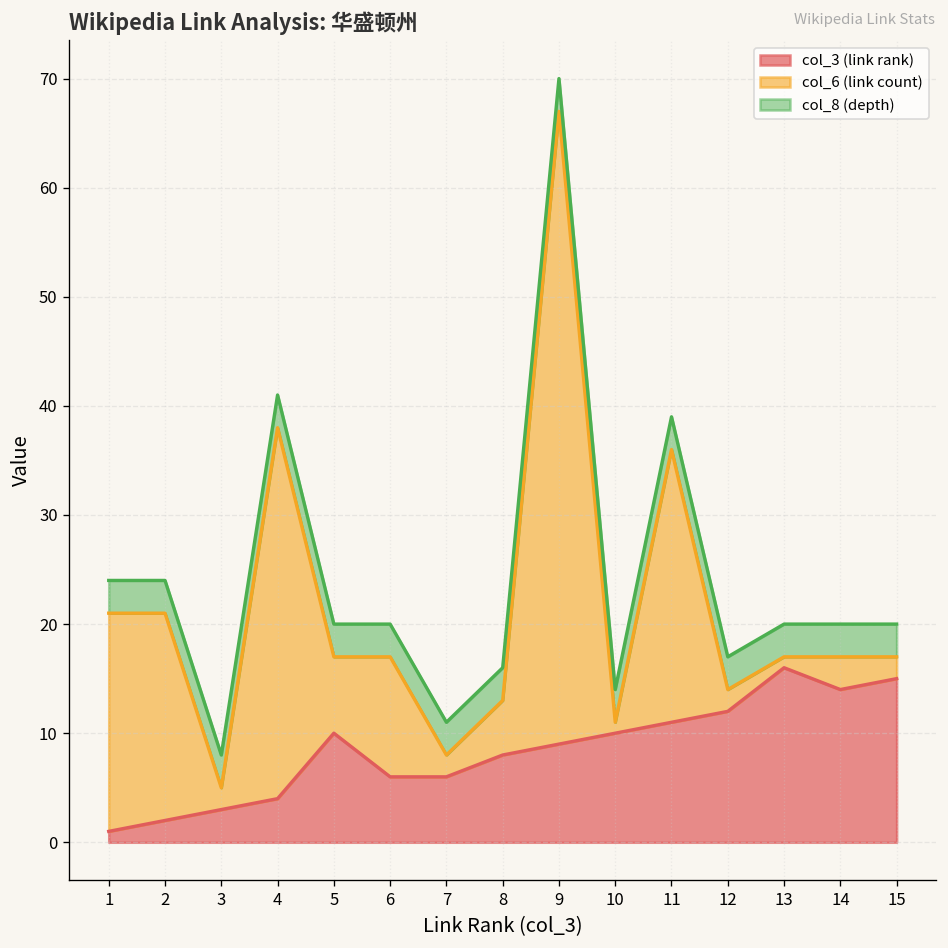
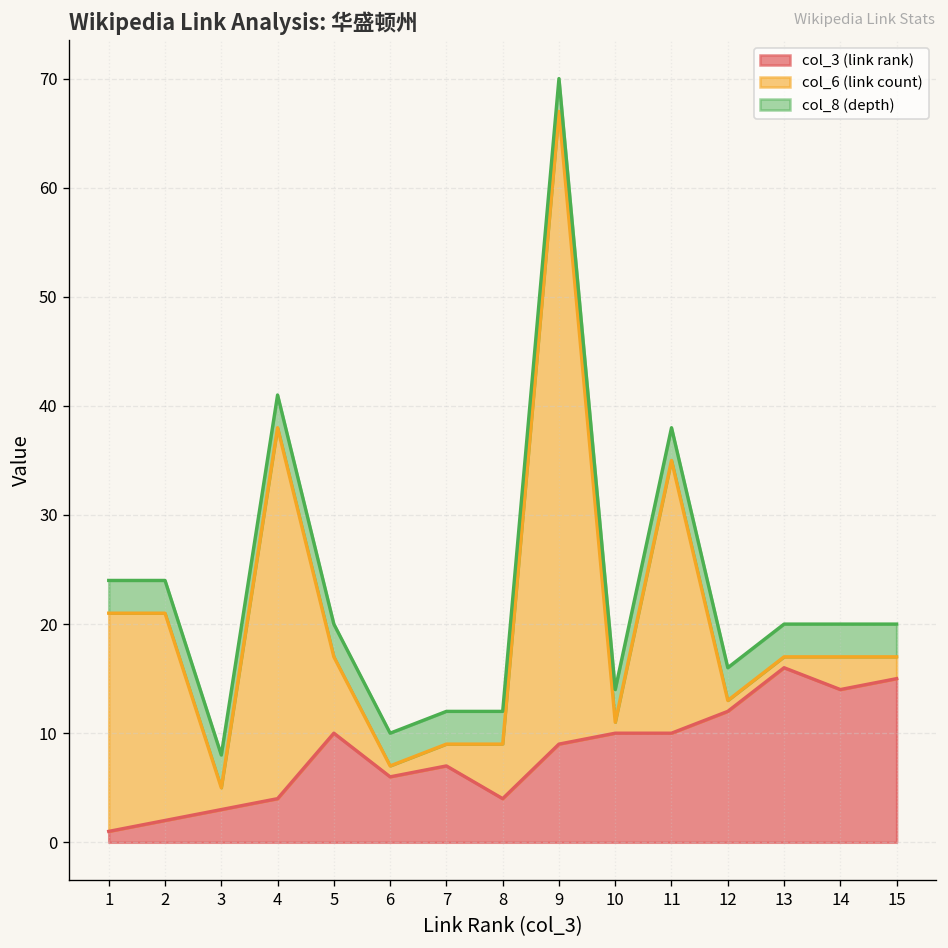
  {
    "col_3 (link rank)": {
      "1": 1,
      "2": 2,
      "3": 3,
      "4": 4,
      "5": 10,
      "6": 6,
-     "7": 6,
-     "8": 8,
+     "7": 7,
+     "8": 4,
      "9": 9,
      "10": 10,
-     "11": 11,
+     "11": 10,
      "12": 12,
      "13": 16,
      "14": 14,
      "15": 15
    },
    "col_6 (link count)": {
      "1": 20,
      "2": 19,
      "3": 2,
      "4": 34,
      "5": 7,
-     "6": 11,
+     "6": 1,
      "7": 2,
      "8": 5,
      "9": 58,
      "10": 1,
      "11": 25,
-     "12": 2,
+     "12": 1,
      "13": 1,
      "14": 3,
      "15": 2
    },
    "col_8 (depth)": {
      "1": 3,
      "2": 3,
      "3": 3,
      "4": 3,
      "5": 3,
      "6": 3,
      "7": 3,
      "8": 3,
      "9": 3,
      "10": 3,
      "11": 3,
      "12": 3,
      "13": 3,
      "14": 3,
      "15": 3
    }
  }
